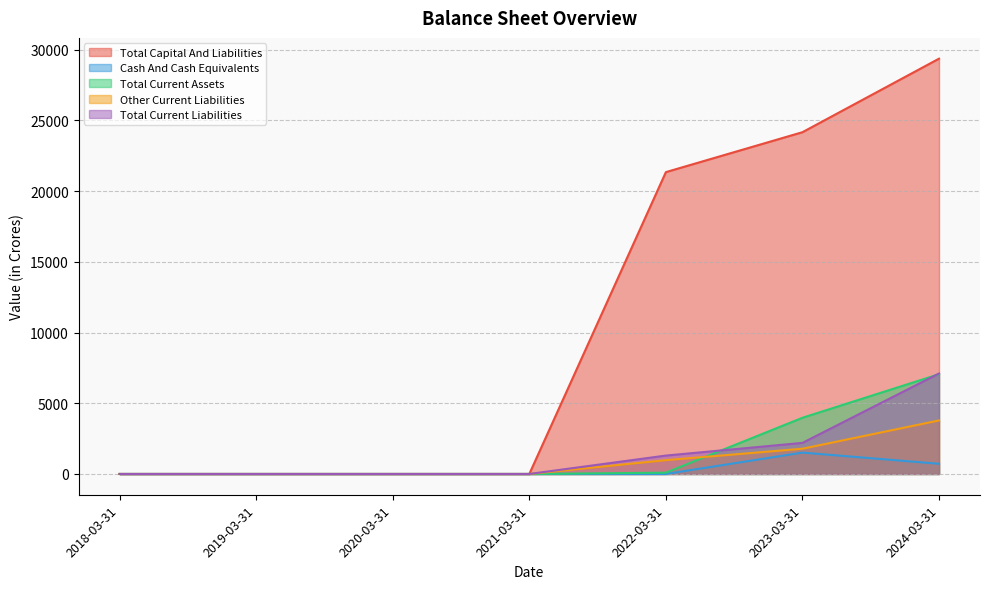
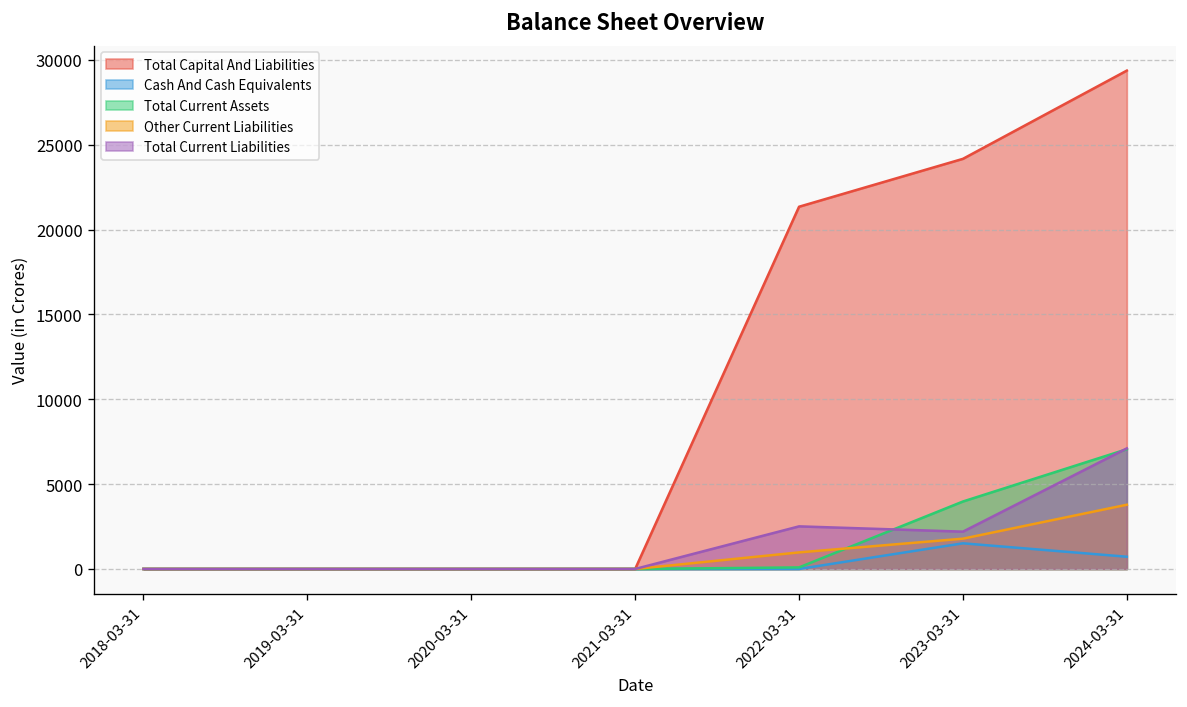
  {
    "Total Capital And Liabilities": {
      "2022-03-31": 21300,
      "2023-03-31": 24200,
      "2024-03-31": 29400
    },
    "Cash And Cash Equivalents": {
      "2023-03-31": 1500,
      "2024-03-31": 700
    },
    "Total Current Assets": {
      "2023-03-31": 4000
    },
    "Other Current Liabilities": {
      "2022-03-31": 1000,
      "2023-03-31": 1800,
      "2024-03-31": 3800
    },
    "Total Current Liabilities": {
-     "2022-03-31": 1300,
+     "2022-03-31": 2500,
      "2023-03-31": 2200
    }
  }
